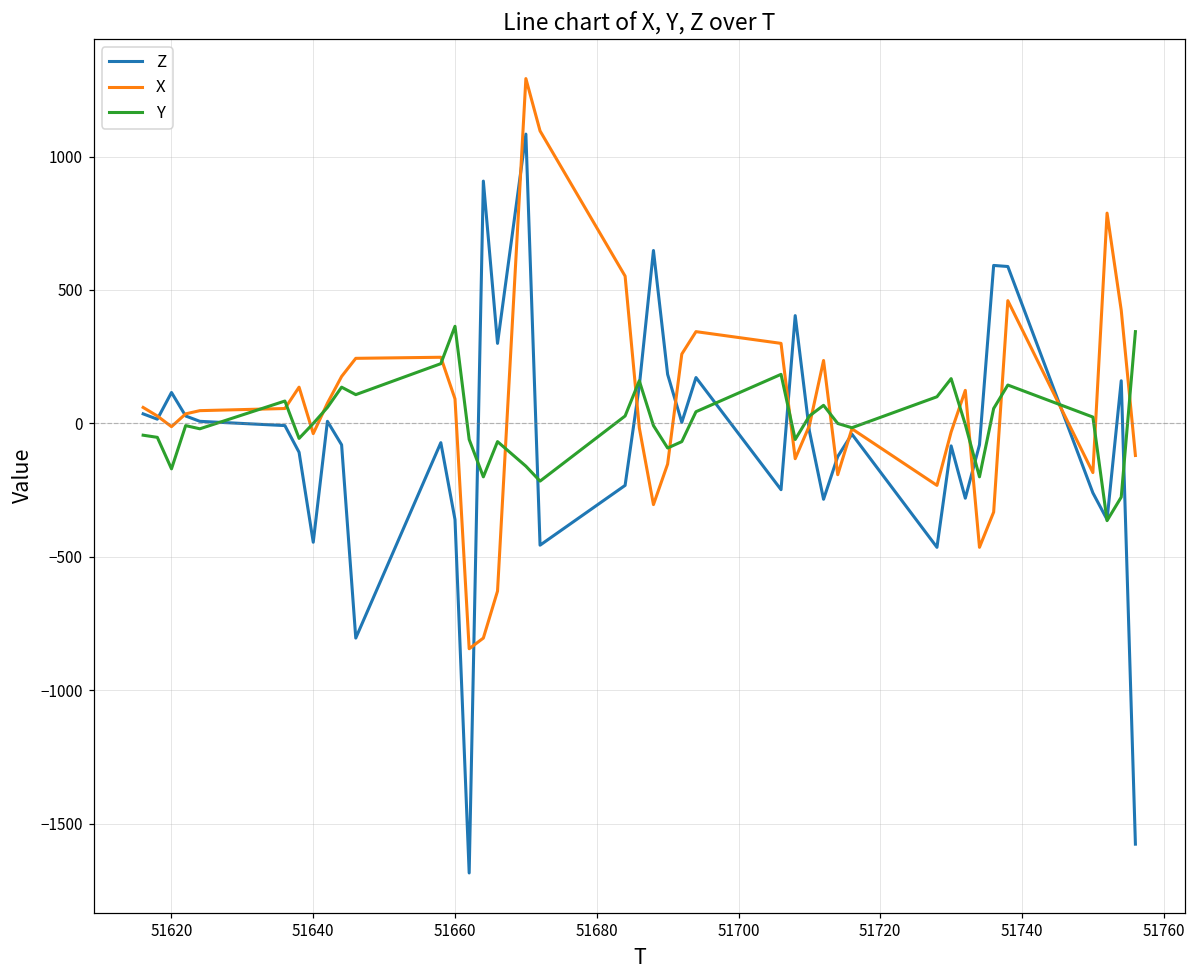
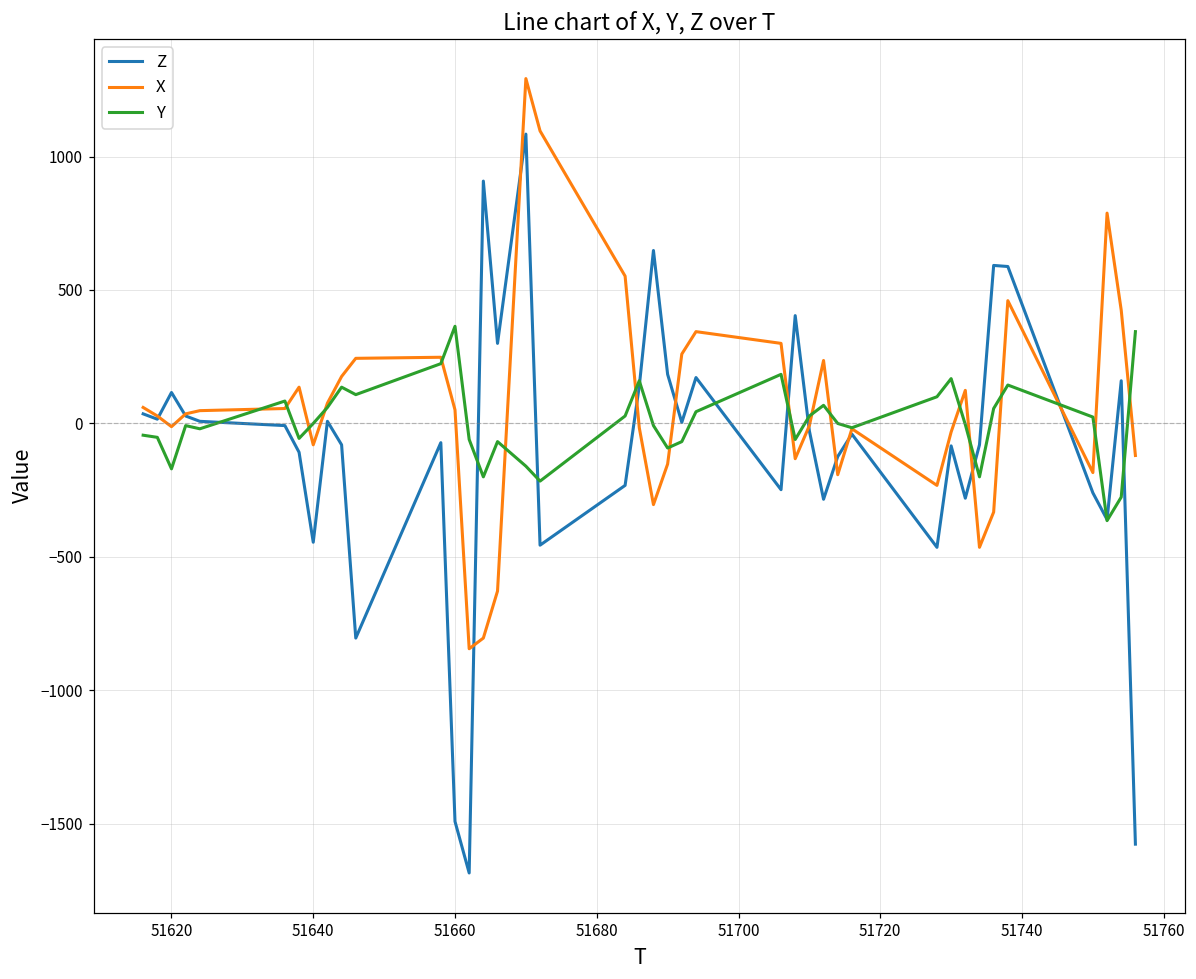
  {
    "Z": {
      "51620": 120,
      "51640": -450,
-     "51660": -360
+     "51660": -1490
    },
    "X": {
      "51620": -10,
-     "51640": -40,
-     "51660": 90
+     "51640": -80,
+     "51660": 50
    },
    "Y": {
      "51620": -170,
      "51640": 0,
      "51660": 360
    }
  }
